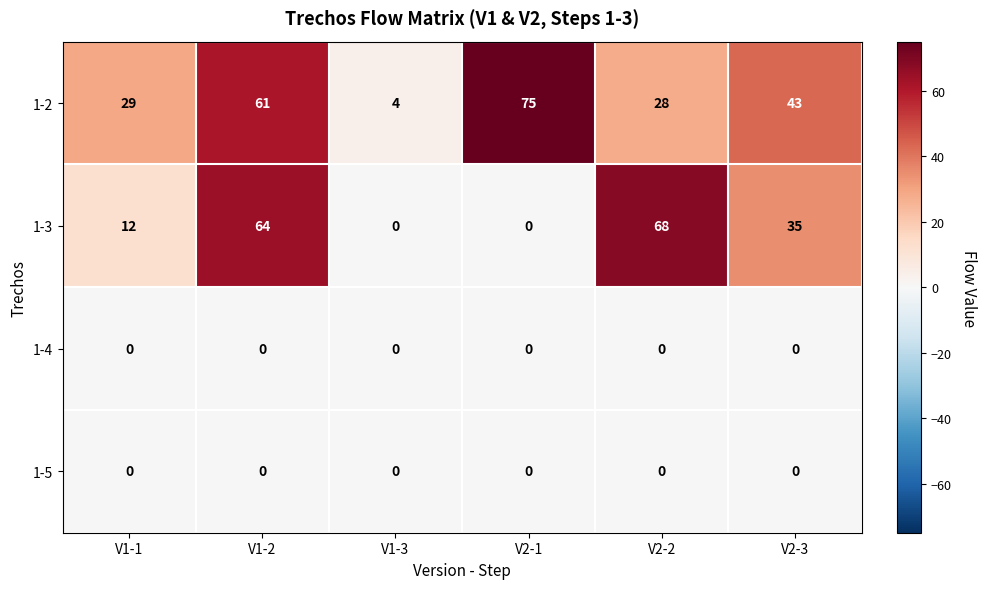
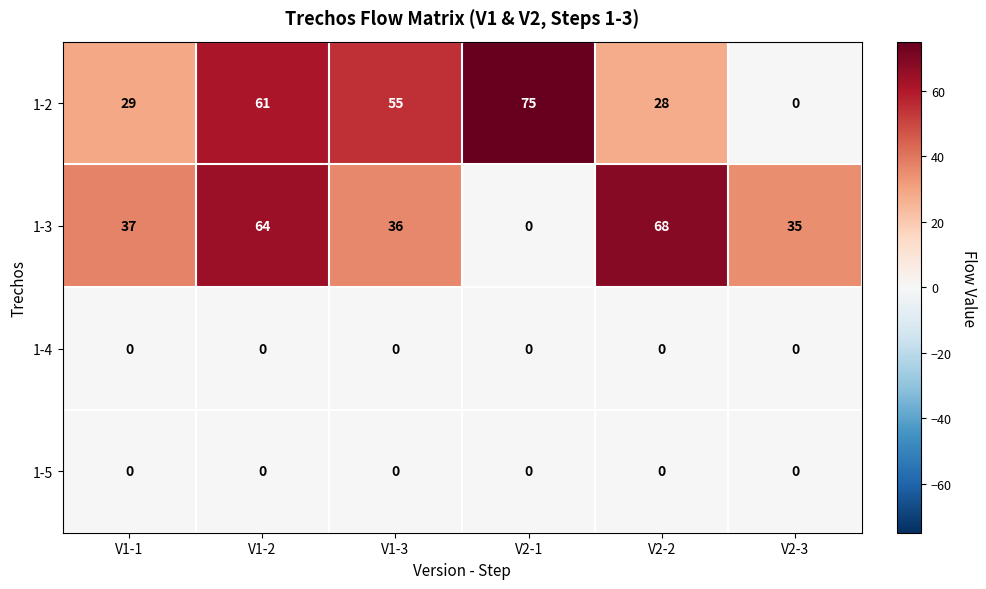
  {
    "1-2": {
      "V1-1": 29,
      "V1-2": 61,
-     "V1-3": 4,
+     "V1-3": 55,
      "V2-1": 75,
      "V2-2": 28,
-     "V2-3": 43
+     "V2-3": 0
    },
    "1-3": {
-     "V1-1": 12,
+     "V1-1": 37,
      "V1-2": 64,
-     "V1-3": 0,
+     "V1-3": 36,
      "V2-1": 0,
      "V2-2": 68,
      "V2-3": 35
    },
    "1-4": {
      "V1-1": 0,
      "V1-2": 0,
      "V1-3": 0,
      "V2-1": 0,
      "V2-2": 0,
      "V2-3": 0
    },
    "1-5": {
      "V1-1": 0,
      "V1-2": 0,
      "V1-3": 0,
      "V2-1": 0,
      "V2-2": 0,
      "V2-3": 0
    }
  }
